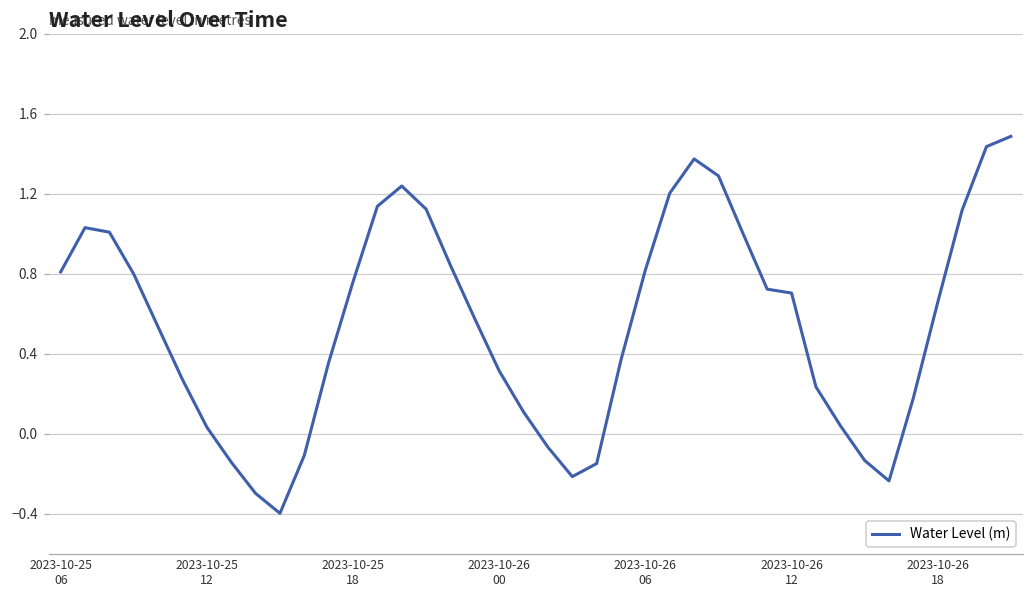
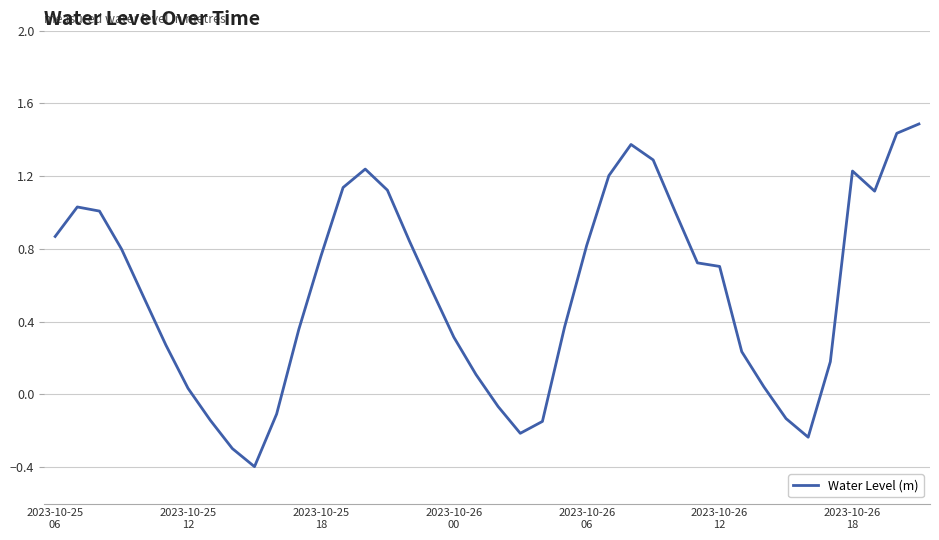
  {
-   "2023-10-25 06": 0.81,
+   "2023-10-25 06": 0.87,
    "2023-10-25 12": 0.03,
    "2023-10-25 18": 0.76,
    "2023-10-26 00": 0.31,
    "2023-10-26 06": 0.82,
    "2023-10-26 12": 0.70,
-   "2023-10-26 18": 0.66
+   "2023-10-26 18": 1.23
  }
